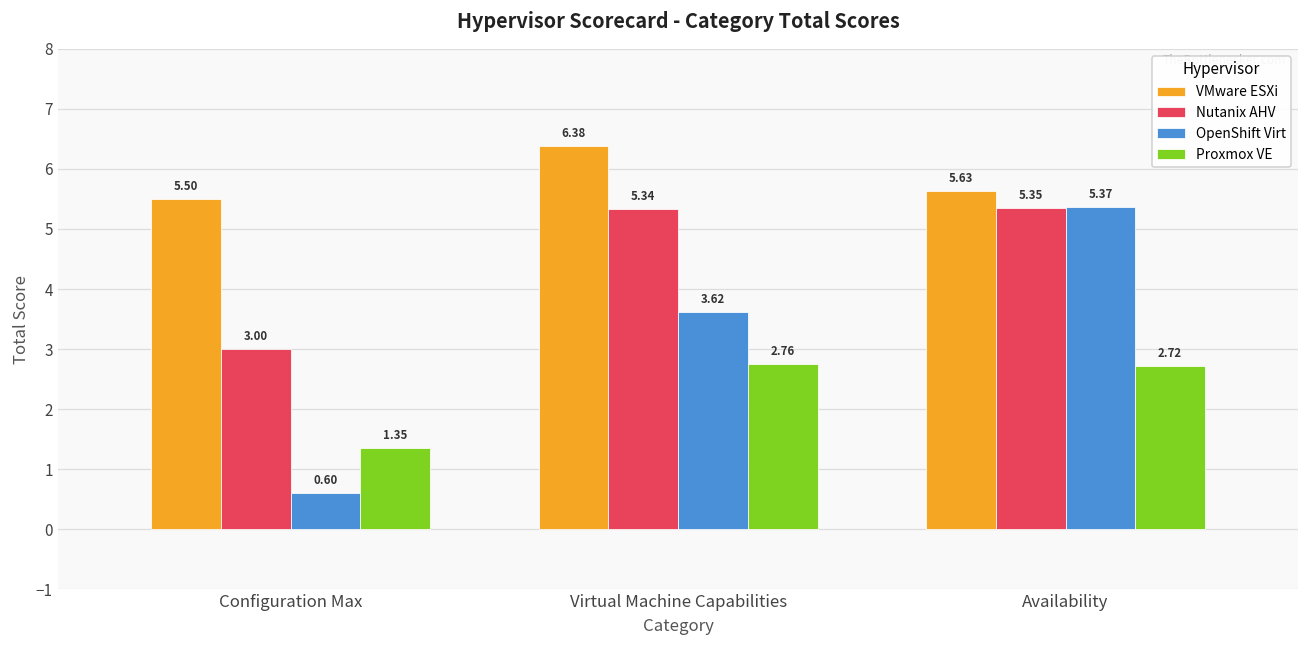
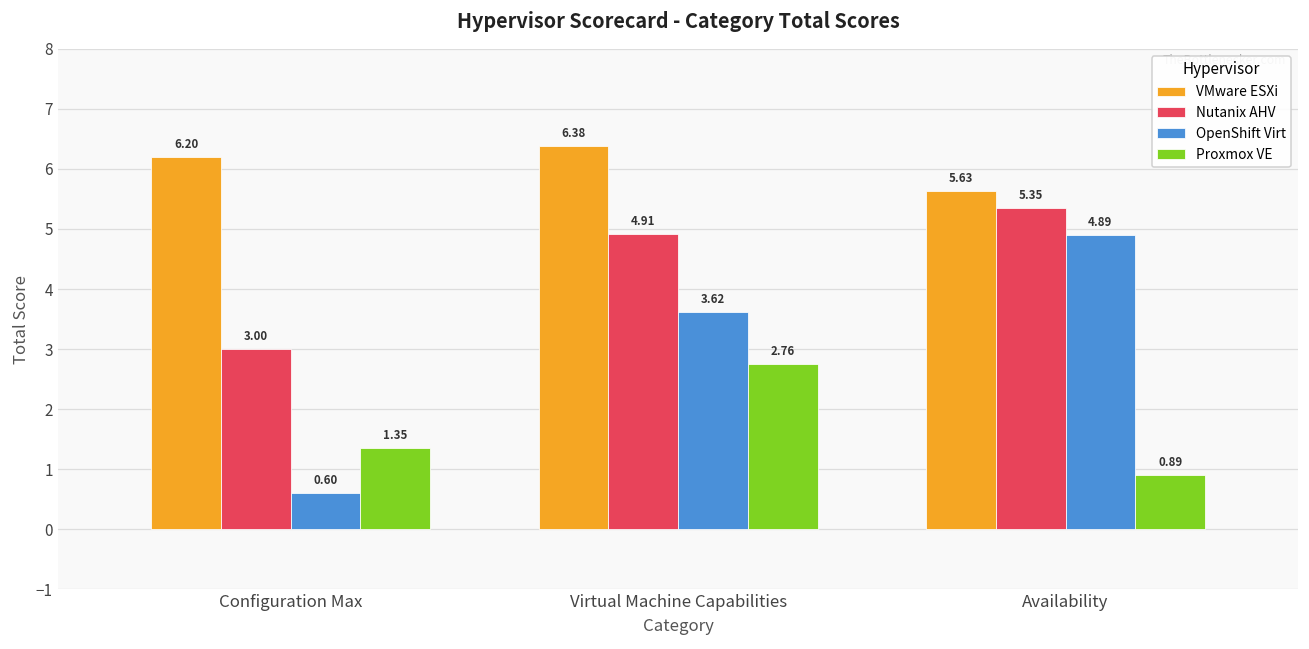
  {
    "VMware ESXi": {
-     "Configuration Max": 5.50,
+     "Configuration Max": 6.20,
      "Virtual Machine Capabilities": 6.38,
      "Availability": 5.63
    },
    "Nutanix AHV": {
      "Configuration Max": 3.00,
-     "Virtual Machine Capabilities": 5.34,
+     "Virtual Machine Capabilities": 4.91,
      "Availability": 5.35
    },
    "OpenShift Virt": {
      "Configuration Max": 0.60,
      "Virtual Machine Capabilities": 3.62,
-     "Availability": 5.37
+     "Availability": 4.89
    },
    "Proxmox VE": {
      "Configuration Max": 1.35,
      "Virtual Machine Capabilities": 2.76,
-     "Availability": 2.72
+     "Availability": 0.89
    }
  }
